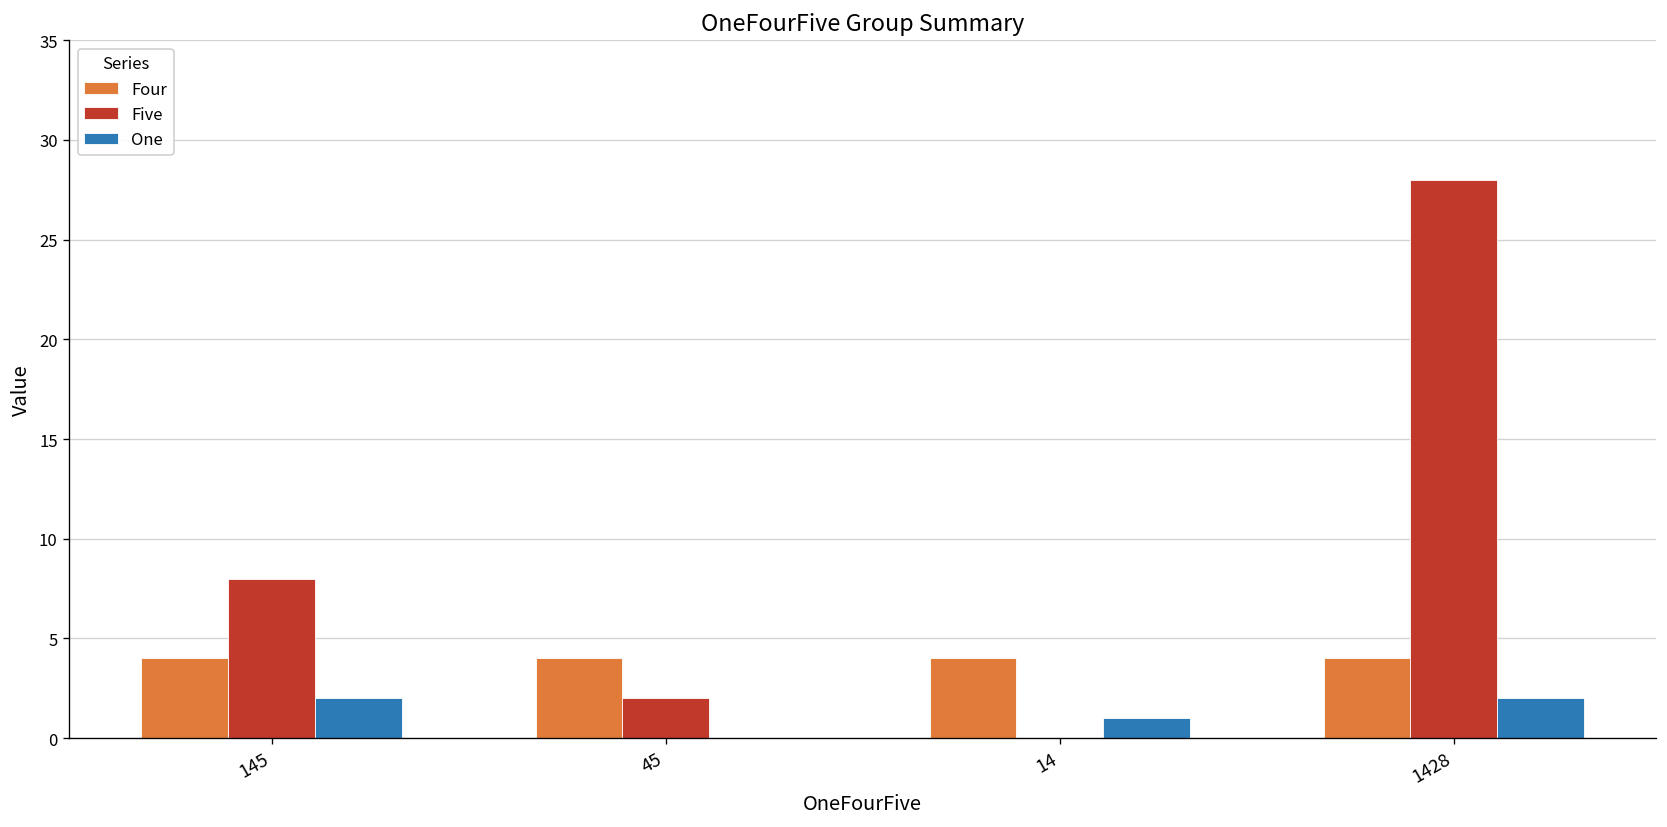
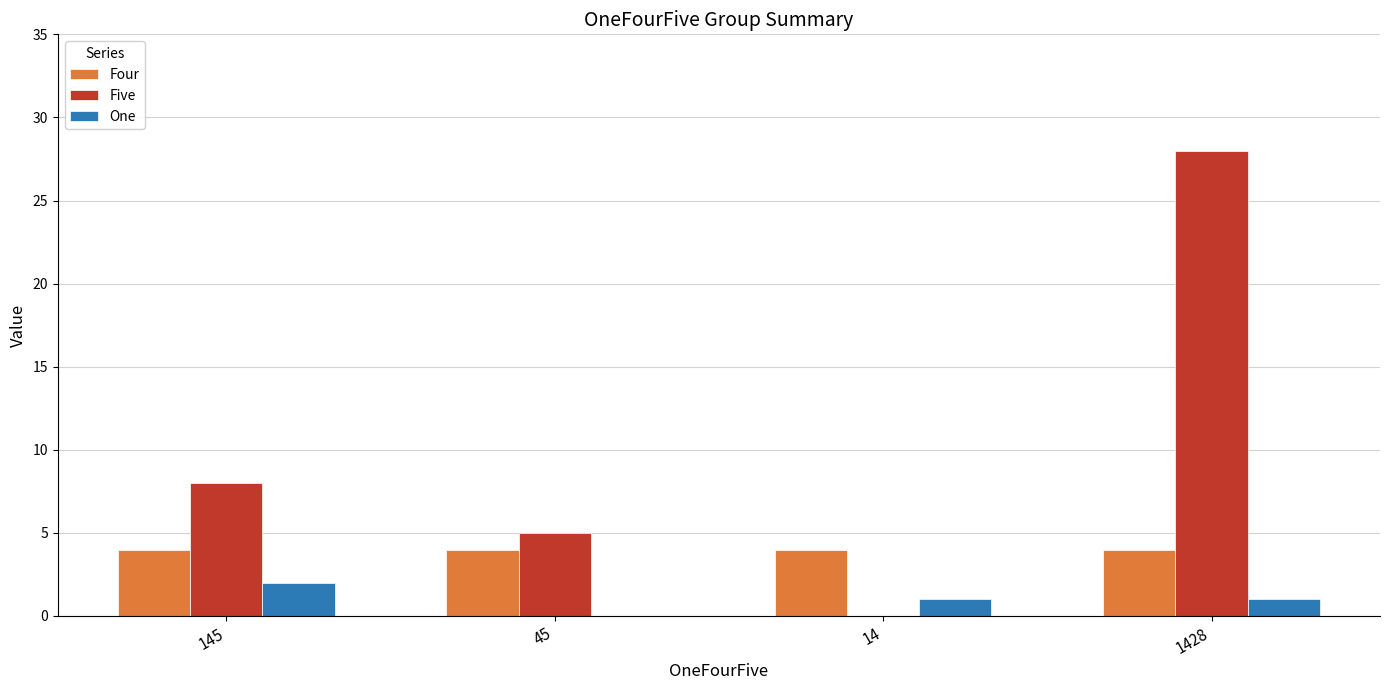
  {
    "Four": {
      "145": 4,
      "45": 4,
      "14": 4,
      "1428": 4
    },
    "Five": {
      "145": 8,
-     "45": 2,
+     "45": 5,
      "14": 0,
      "1428": 28
    },
    "One": {
      "145": 2,
      "45": 0,
      "14": 1,
-     "1428": 2
+     "1428": 1
    }
  }
